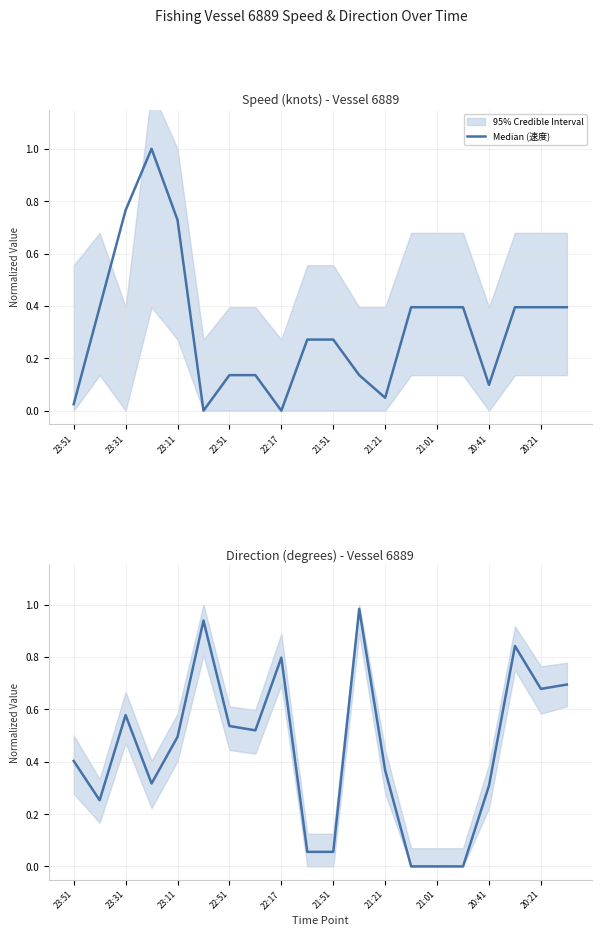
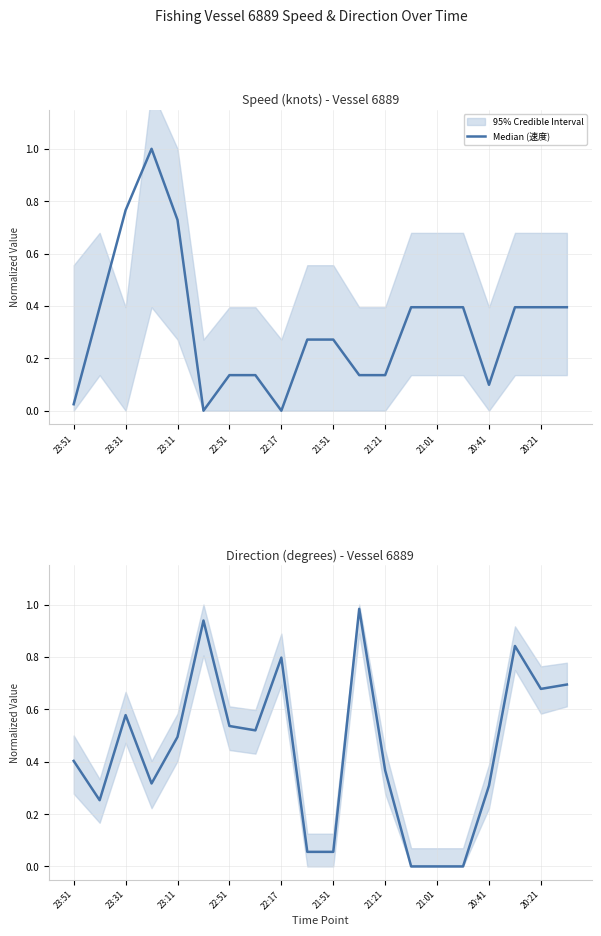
  {
    "Speed (knots) - Vessel 6889": {
      "Median (速度)": {
        "23:51": 0.02,
        "23:31": 0.77,
        "23:11": 0.73,
        "22:51": 0.14,
        "22:17": 0.00,
-       "21:21": 0.05,
+       "21:21": 0.14,
        "21:01": 0.40,
        "20:41": 0.10,
        "20:21": 0.40
      },
      "95% Credible Interval": {
        "23:51": 0.56,
        "23:31": 0.40,
        "22:51": 0.40,
        "22:17": 0.27,
        "21:21": 0.40,
        "20:41": 0.40
      }
    },
    "Direction (degrees) - Vessel 6889": {
      "95% Credible Interval": {
        "21:01": 0.07
      }
    }
  }
